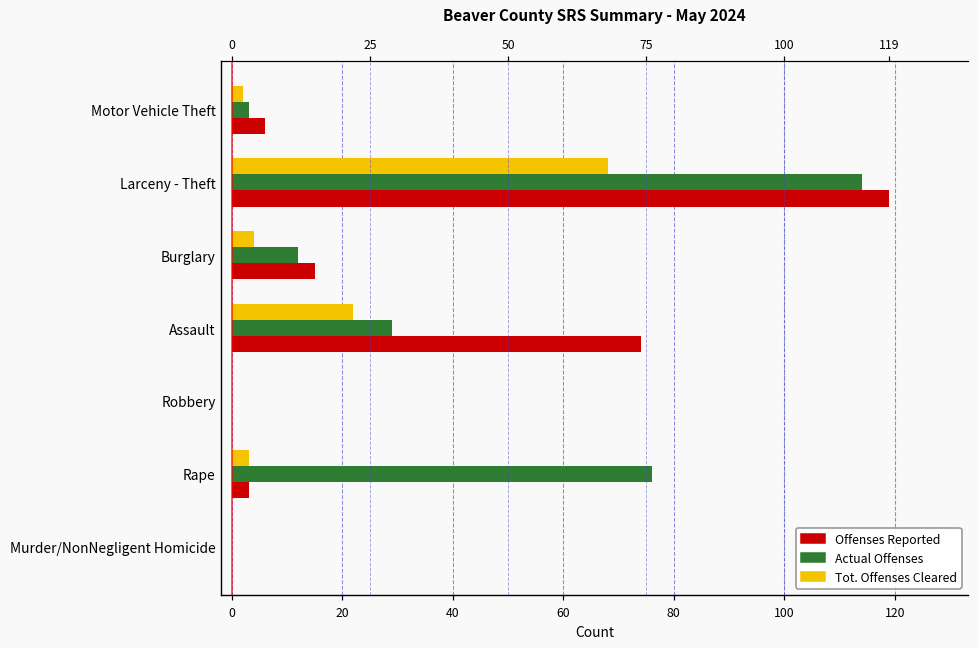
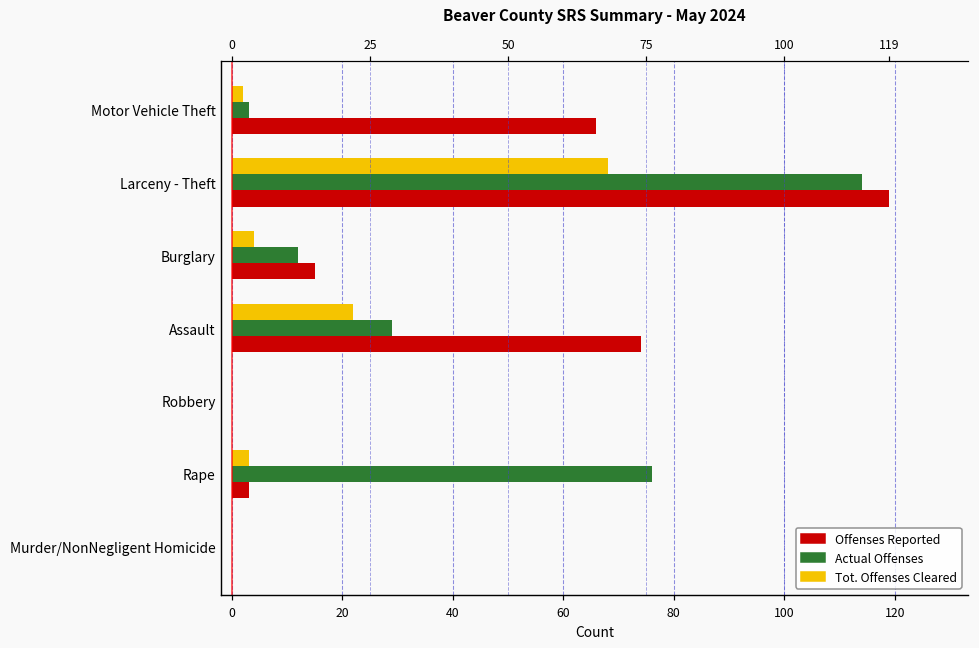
  {
    "Offenses Reported": {
-     "Motor Vehicle Theft": 6,
+     "Motor Vehicle Theft": 66,
      "Larceny - Theft": 119,
      "Burglary": 15,
      "Assault": 74,
      "Robbery": 0,
      "Rape": 3,
      "Murder/NonNegligent Homicide": 0
    },
    "Actual Offenses": {
      "Motor Vehicle Theft": 3,
      "Larceny - Theft": 114,
      "Burglary": 12,
      "Assault": 29,
      "Robbery": 0,
      "Rape": 76,
      "Murder/NonNegligent Homicide": 0
    },
    "Tot. Offenses Cleared": {
      "Motor Vehicle Theft": 2,
      "Larceny - Theft": 68,
      "Burglary": 4,
      "Assault": 22,
      "Robbery": 0,
      "Rape": 3,
      "Murder/NonNegligent Homicide": 0
    }
  }
